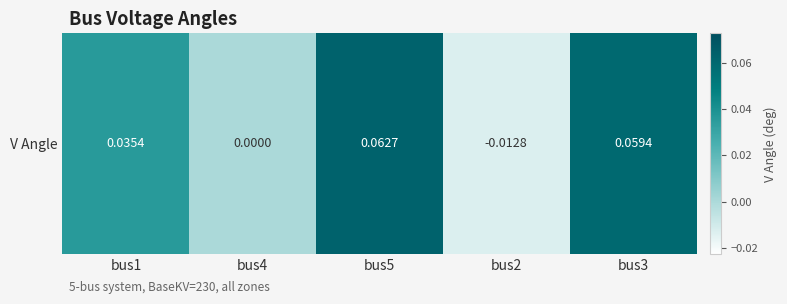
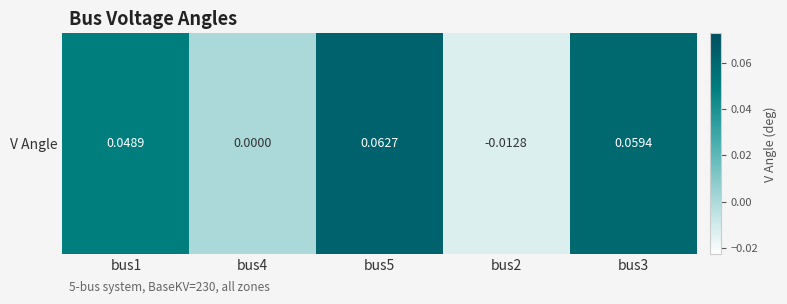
  {
    "V Angle": {
-     "bus1": 0.0354,
+     "bus1": 0.0489,
      "bus4": 0.0000,
      "bus5": 0.0627,
      "bus2": -0.0128,
      "bus3": 0.0594
    }
  }
